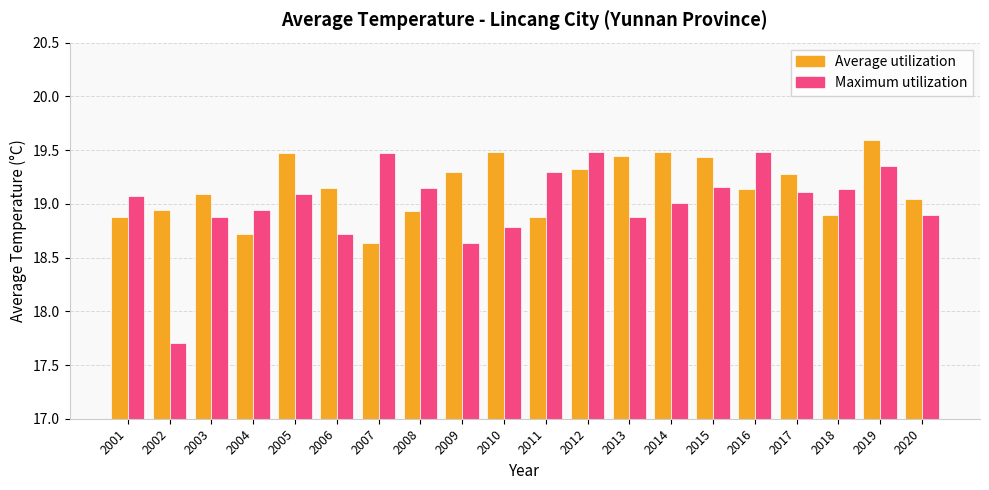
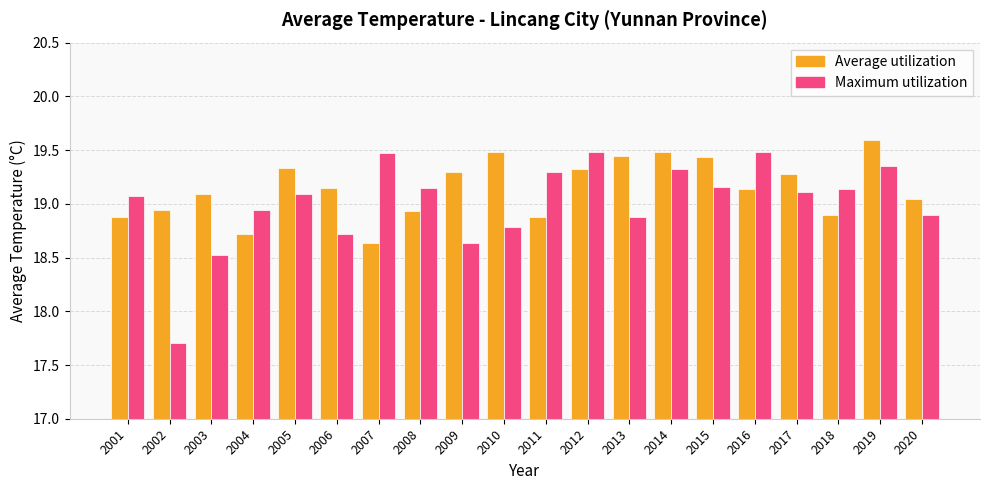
  {
    "Average utilization": {
      "2001": 18.87,
      "2002": 18.94,
      "2003": 19.09,
      "2004": 18.72,
-     "2005": 19.47,
+     "2005": 19.33,
      "2006": 19.15,
      "2007": 18.63,
      "2008": 18.93,
      "2009": 19.29,
      "2010": 19.48,
      "2011": 18.88,
      "2012": 19.33,
      "2013": 19.44,
      "2014": 19.48,
      "2015": 19.44,
      "2016": 19.14,
      "2017": 19.28,
      "2018": 18.90,
      "2019": 19.60,
      "2020": 19.05
    },
    "Maximum utilization": {
      "2001": 19.08,
      "2002": 17.70,
-     "2003": 18.87,
+     "2003": 18.52,
      "2004": 18.94,
      "2005": 19.09,
      "2006": 18.72,
      "2007": 19.47,
      "2008": 19.15,
      "2009": 18.63,
      "2010": 18.78,
      "2011": 19.29,
      "2012": 19.48,
      "2013": 18.88,
-     "2014": 19.00,
+     "2014": 19.33,
      "2015": 19.15,
      "2016": 19.48,
      "2017": 19.11,
      "2018": 19.14,
      "2019": 19.36,
      "2020": 18.90
    }
  }
